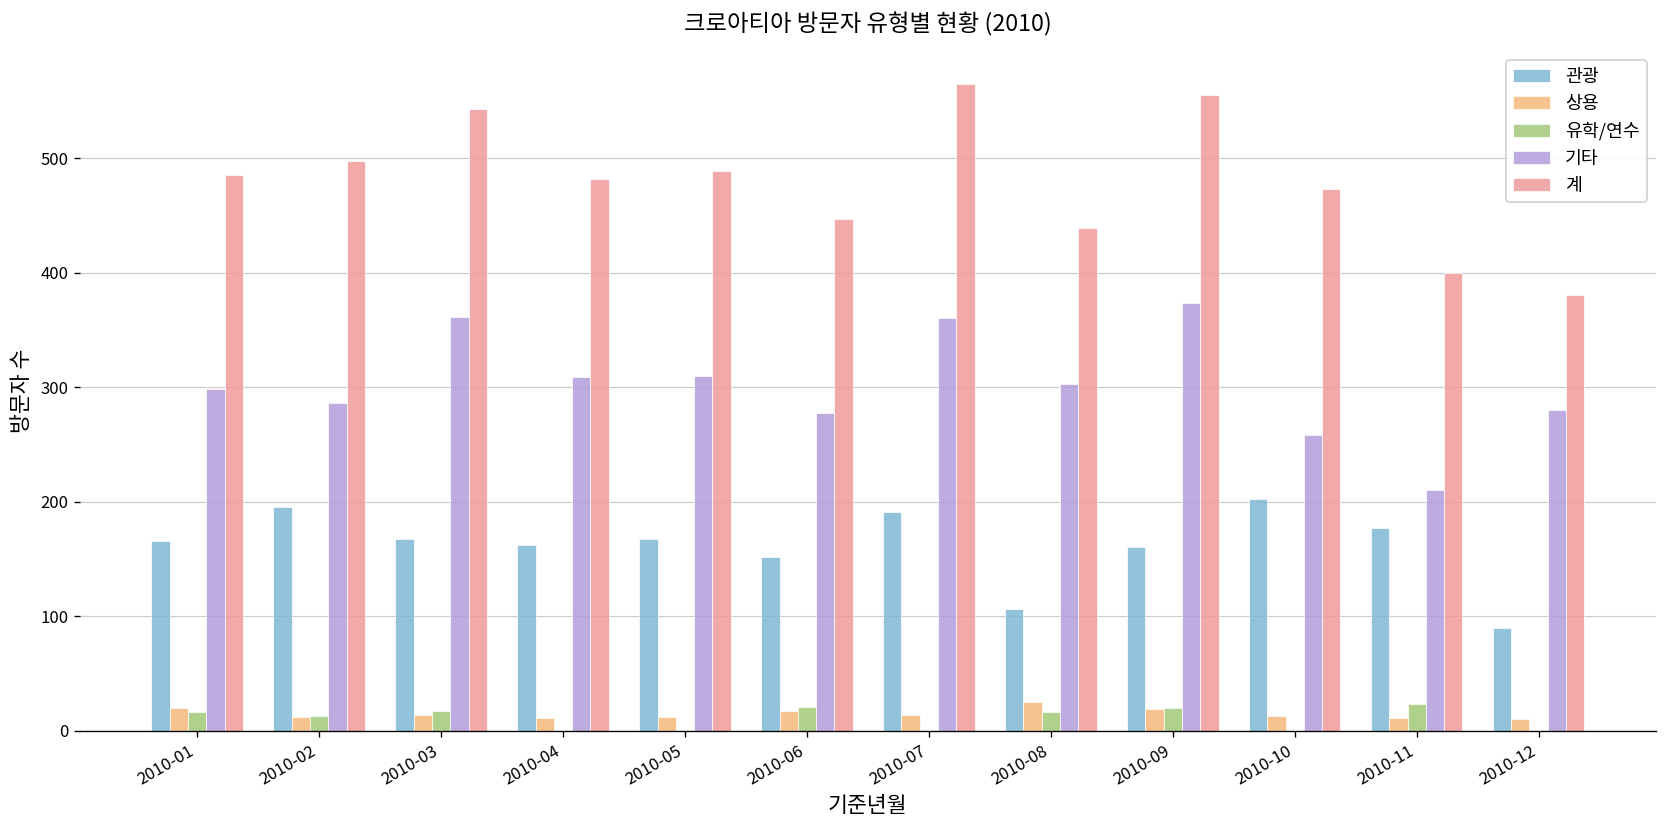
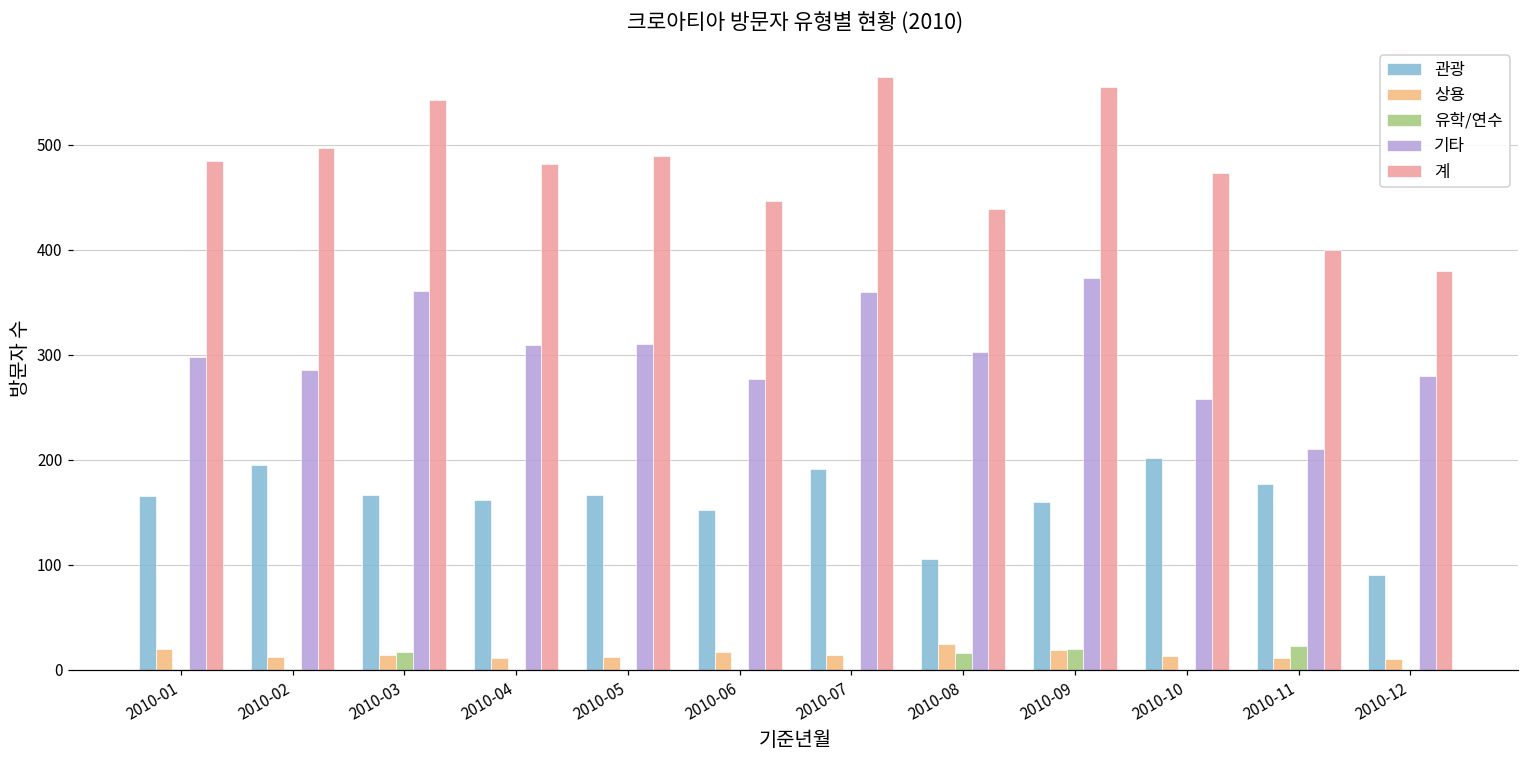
  {
    "유학/연수": {
-     "2010-01": 20,
-     "2010-02": 10,
+     "2010-01": 0,
+     "2010-02": 0,
      "2010-03": 20,
      "2010-04": 0,
      "2010-05": 0,
-     "2010-06": 20,
+     "2010-06": 0,
      "2010-07": 0,
      "2010-08": 20,
      "2010-09": 20,
      "2010-10": 0,
      "2010-11": 20,
      "2010-12": 0
    }
  }
